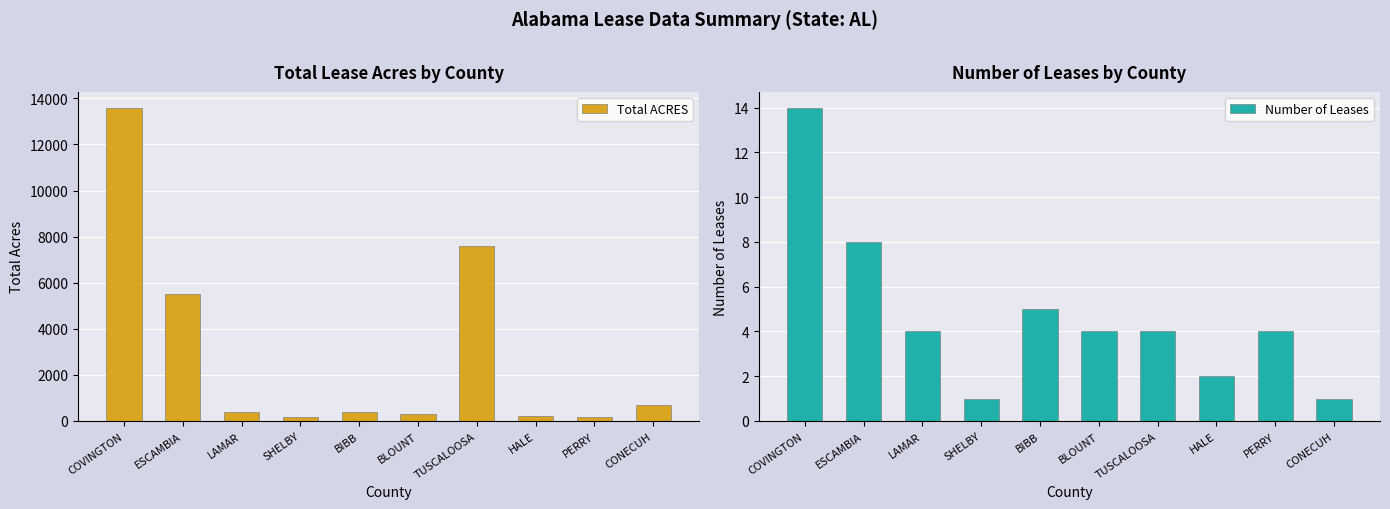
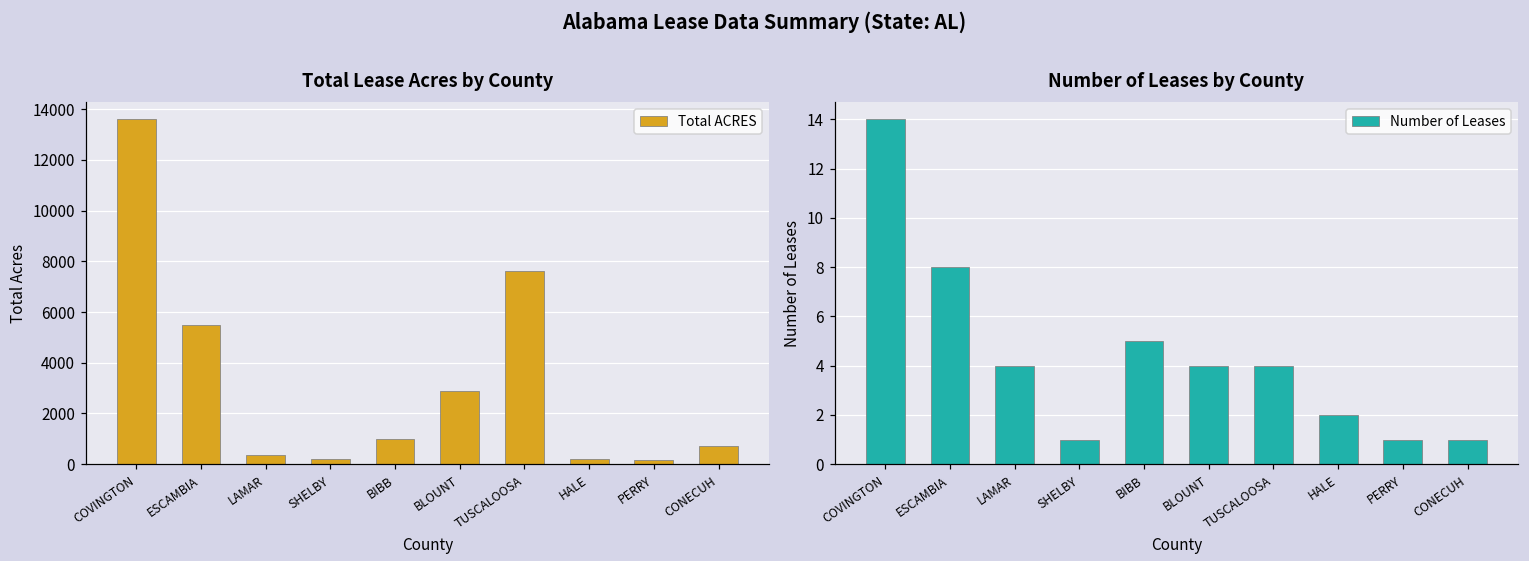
  {
    "Total Lease Acres by County": {
      "COVINGTON": 13600,
      "ESCAMBIA": 5500,
      "LAMAR": 400,
      "SHELBY": 200,
-     "BIBB": 400,
-     "BLOUNT": 300,
+     "BIBB": 1000,
+     "BLOUNT": 2900,
      "TUSCALOOSA": 7600,
      "HALE": 200,
      "PERRY": 200,
      "CONECUH": 700
    },
    "Number of Leases by County": {
      "COVINGTON": 14,
      "ESCAMBIA": 8,
      "LAMAR": 4,
      "SHELBY": 1,
      "BIBB": 5,
      "BLOUNT": 4,
      "TUSCALOOSA": 4,
      "HALE": 2,
-     "PERRY": 4,
+     "PERRY": 1,
      "CONECUH": 1
    }
  }
